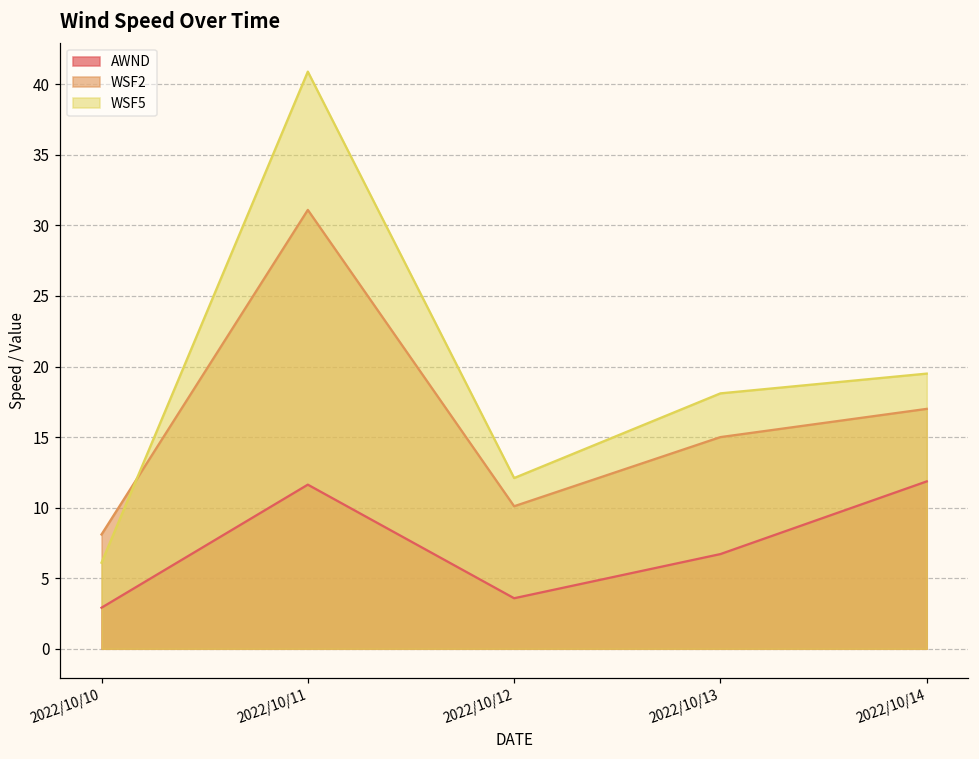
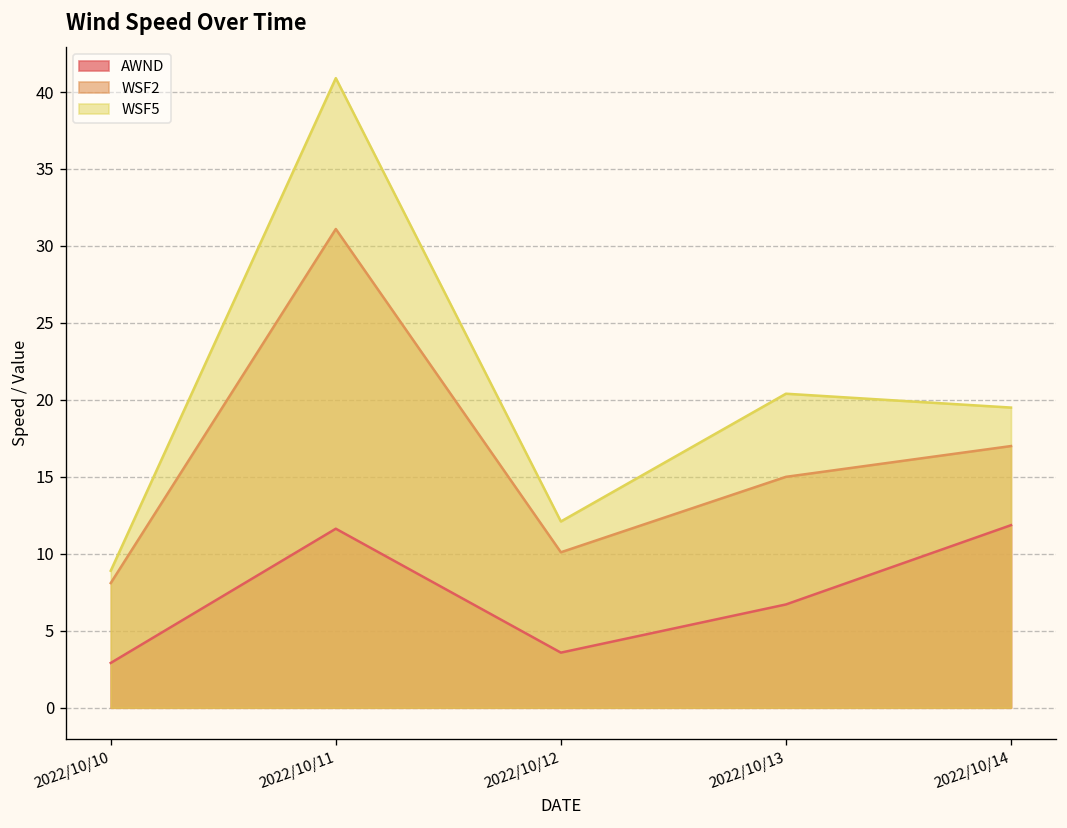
  {
    "WSF5": {
-     "2022/10/10": 6.1,
+     "2022/10/10": 8.9,
      "2022/10/11": 40.9,
      "2022/10/12": 12.1,
-     "2022/10/13": 18.1,
+     "2022/10/13": 20.4,
      "2022/10/14": 19.5
    }
  }
